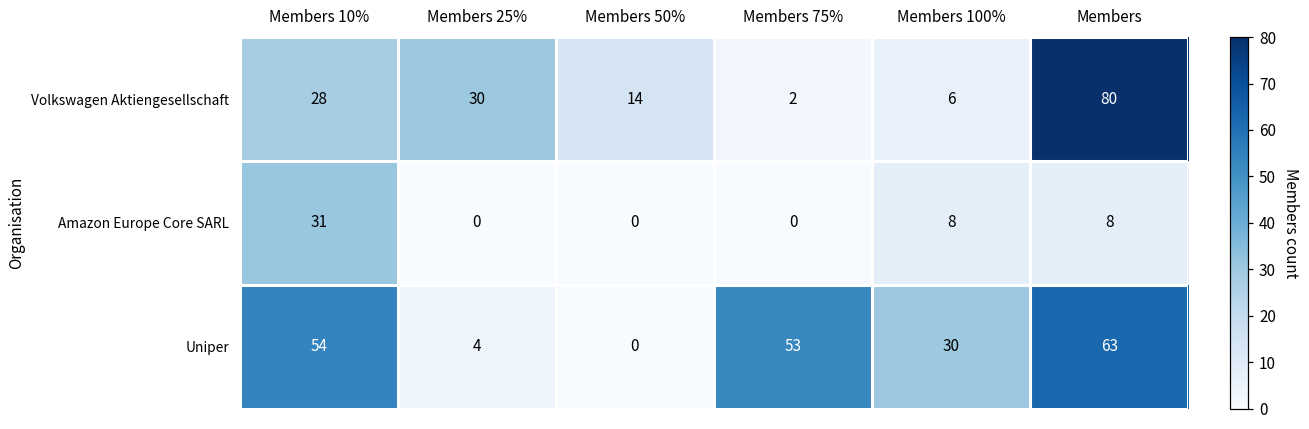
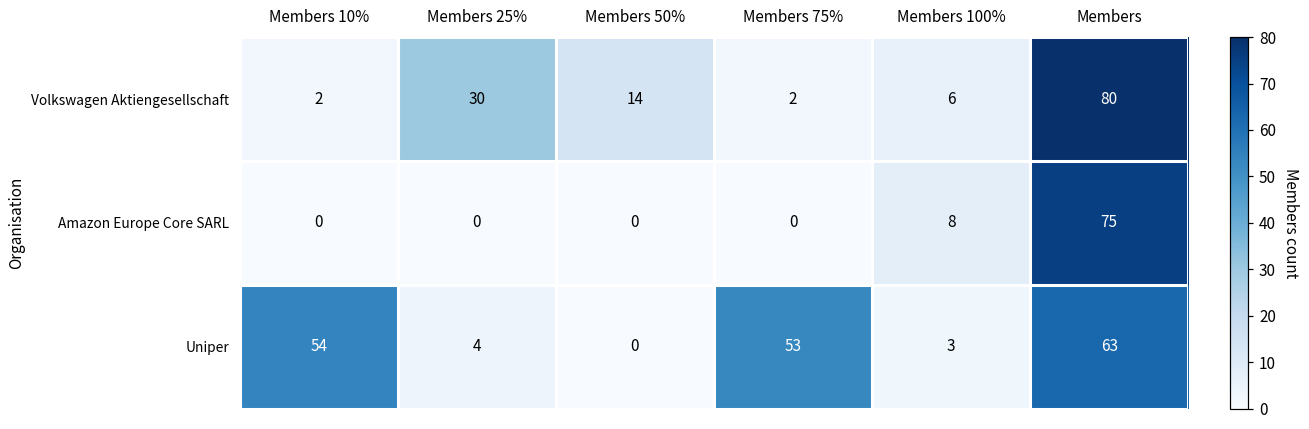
  {
    "Volkswagen Aktiengesellschaft": {
-     "Members 10%": 28,
+     "Members 10%": 2,
      "Members 25%": 30,
      "Members 50%": 14,
      "Members 75%": 2,
      "Members 100%": 6,
      "Members": 80
    },
    "Amazon Europe Core SARL": {
-     "Members 10%": 31,
+     "Members 10%": 0,
      "Members 25%": 0,
      "Members 50%": 0,
      "Members 75%": 0,
      "Members 100%": 8,
-     "Members": 8
+     "Members": 75
    },
    "Uniper": {
      "Members 10%": 54,
      "Members 25%": 4,
      "Members 50%": 0,
      "Members 75%": 53,
-     "Members 100%": 30,
+     "Members 100%": 3,
      "Members": 63
    }
  }
